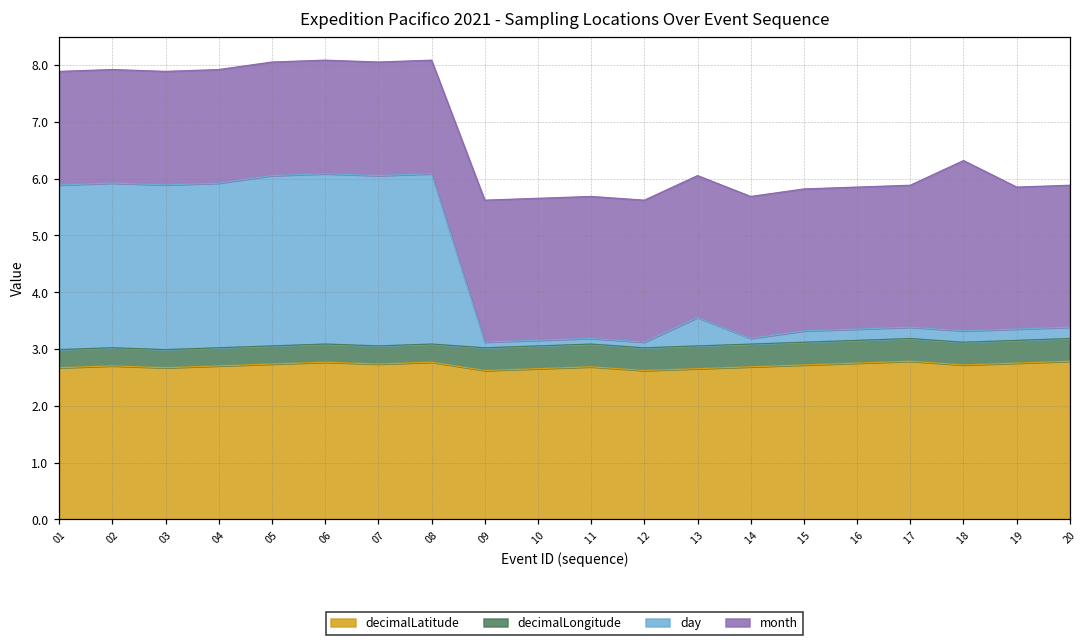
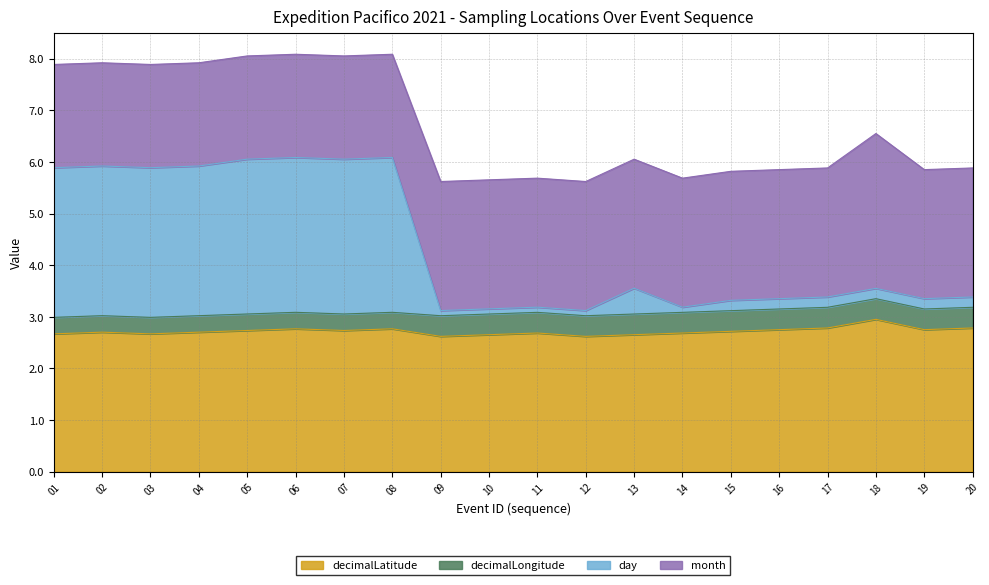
  {
    "decimalLatitude": {
      "01": 2.7,
      "02": 2.7,
      "03": 2.7,
      "04": 2.7,
      "05": 2.7,
      "06": 2.8,
      "07": 2.7,
      "08": 2.8,
      "09": 2.6,
      "10": 2.7,
      "11": 2.7,
      "12": 2.6,
      "13": 2.7,
      "14": 2.7,
      "15": 2.7,
      "16": 2.8,
      "17": 2.8,
-     "18": 2.7,
+     "18": 3.0,
      "19": 2.8,
      "20": 2.8
    },
    "decimalLongitude": {
      "01": 0.3,
      "02": 0.3,
      "03": 0.3,
      "04": 0.3,
      "05": 0.3,
      "06": 0.3,
      "07": 0.3,
      "08": 0.3,
      "09": 0.4,
      "10": 0.4,
      "11": 0.4,
      "12": 0.4,
      "13": 0.4,
      "14": 0.4,
      "15": 0.4,
      "16": 0.4,
      "17": 0.4,
      "18": 0.4,
      "19": 0.4,
      "20": 0.4
    },
    "day": {
      "01": 2.9,
      "02": 2.9,
      "03": 2.9,
      "04": 2.9,
      "05": 3.0,
      "06": 3.0,
      "07": 3.0,
      "08": 3.0,
      "09": 0.1,
      "10": 0.1,
      "11": 0.1,
      "12": 0.1,
      "13": 0.5,
      "14": 0.1,
      "15": 0.2,
      "16": 0.2,
      "17": 0.2,
      "18": 0.2,
      "19": 0.2,
      "20": 0.2
    },
    "month": {
      "01": 2.0,
      "02": 2.0,
      "03": 2.0,
      "04": 2.0,
      "05": 2.0,
      "06": 2.0,
      "07": 2.0,
      "08": 2.0,
      "09": 2.5,
      "10": 2.5,
      "11": 2.5,
      "12": 2.5,
      "13": 2.5,
      "14": 2.5,
      "15": 2.5,
      "16": 2.5,
      "17": 2.5,
      "18": 3.0,
      "19": 2.5,
      "20": 2.5
    }
  }
